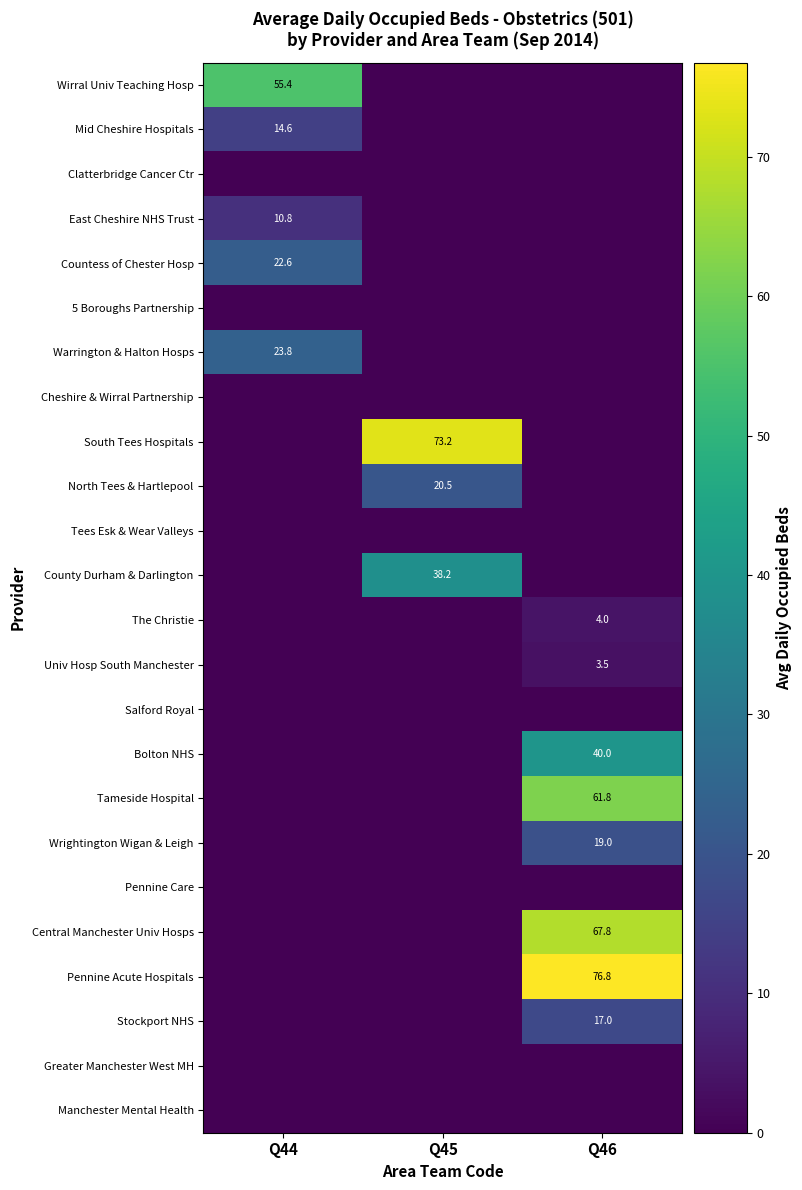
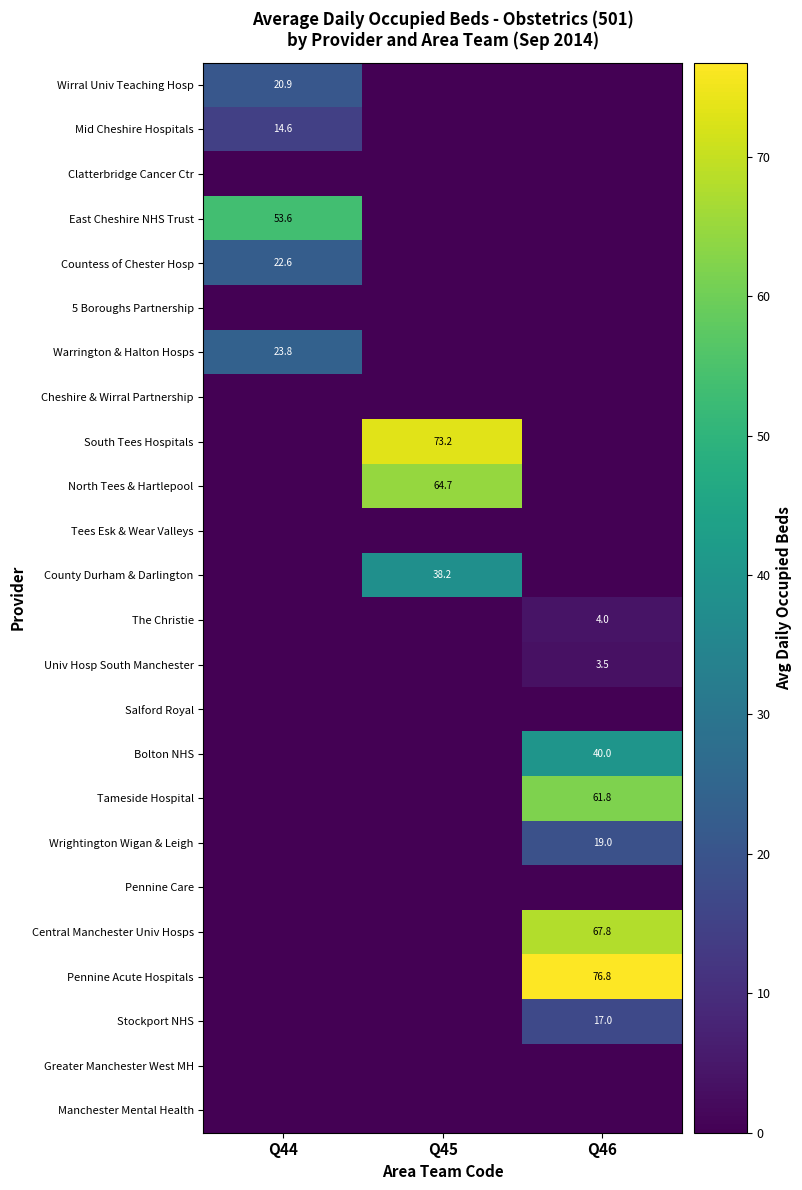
  {
    "Wirral Univ Teaching Hosp": {
-     "Q44": 55.4
+     "Q44": 20.9
    },
    "Mid Cheshire Hospitals": {
      "Q44": 14.6
    },
    "East Cheshire NHS Trust": {
-     "Q44": 10.8
+     "Q44": 53.6
    },
    "Countess of Chester Hosp": {
      "Q44": 22.6
    },
    "Warrington & Halton Hosps": {
      "Q44": 23.8
    },
    "South Tees Hospitals": {
      "Q45": 73.2
    },
    "North Tees & Hartlepool": {
-     "Q45": 20.5
+     "Q45": 64.7
    },
    "County Durham & Darlington": {
      "Q45": 38.2
    },
    "The Christie": {
      "Q46": 4.0
    },
    "Univ Hosp South Manchester": {
      "Q46": 3.5
    },
    "Bolton NHS": {
      "Q46": 40.0
    },
    "Tameside Hospital": {
      "Q46": 61.8
    },
    "Wrightington Wigan & Leigh": {
      "Q46": 19.0
    },
    "Central Manchester Univ Hosps": {
      "Q46": 67.8
    },
    "Pennine Acute Hospitals": {
      "Q46": 76.8
    },
    "Stockport NHS": {
      "Q46": 17.0
    }
  }
